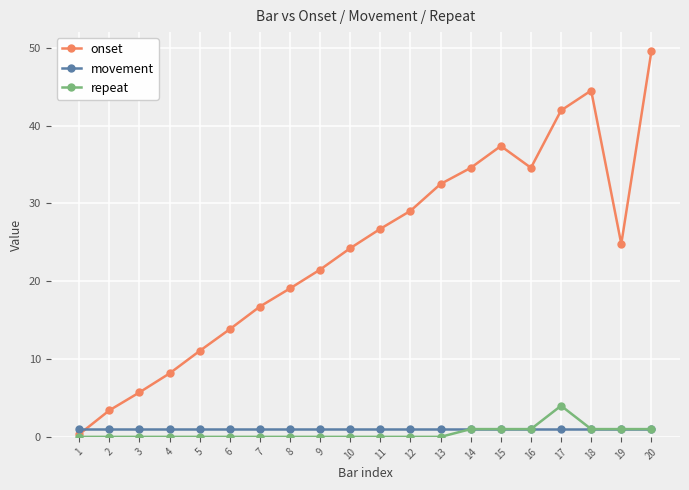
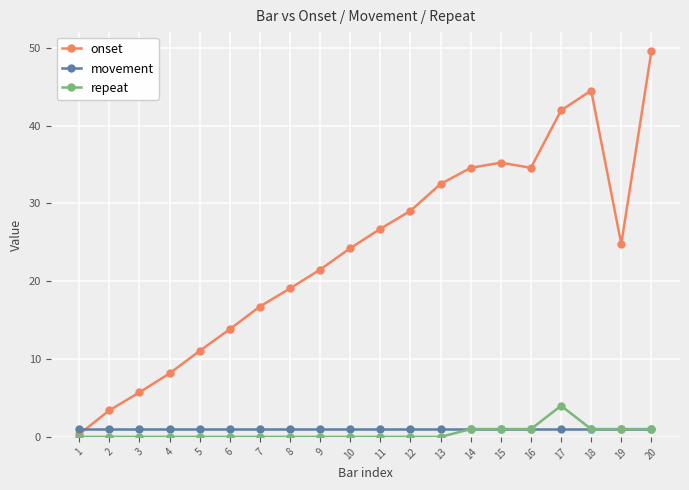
  {
    "onset": {
      "1": 0,
      "2": 3,
      "3": 6,
      "4": 8,
      "5": 11,
      "6": 14,
      "7": 17,
      "8": 19,
      "9": 22,
      "10": 24,
      "11": 27,
      "12": 29,
      "13": 33,
      "14": 35,
-     "15": 37,
+     "15": 35,
      "16": 35,
      "17": 42,
      "18": 45,
      "19": 25,
      "20": 50
    },
    "movement": {
      "1": 1,
      "2": 1,
      "3": 1,
      "4": 1,
      "5": 1,
      "6": 1,
      "7": 1,
      "8": 1,
      "9": 1,
      "10": 1,
      "11": 1,
      "12": 1,
      "13": 1,
      "17": 1
    },
    "repeat": {
      "1": 0,
      "2": 0,
      "3": 0,
      "4": 0,
      "5": 0,
      "6": 0,
      "7": 0,
      "8": 0,
      "9": 0,
      "10": 0,
      "11": 0,
      "12": 0,
      "13": 0,
      "17": 4
    }
  }
